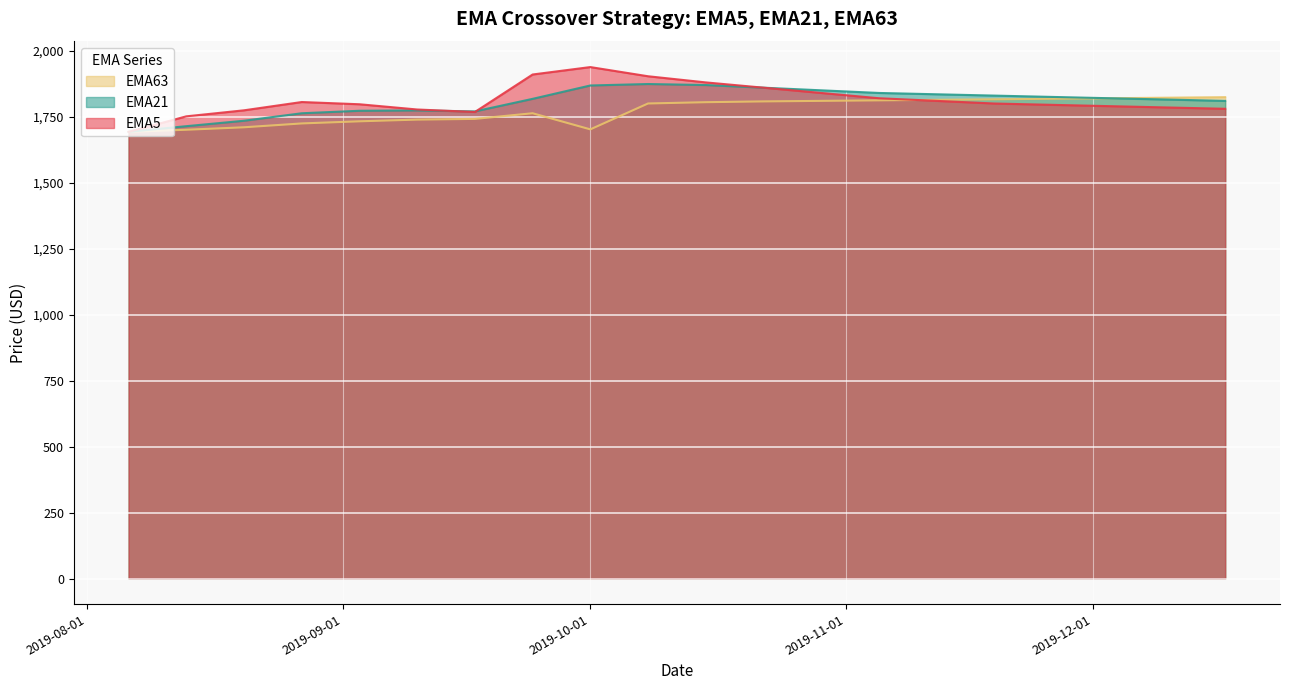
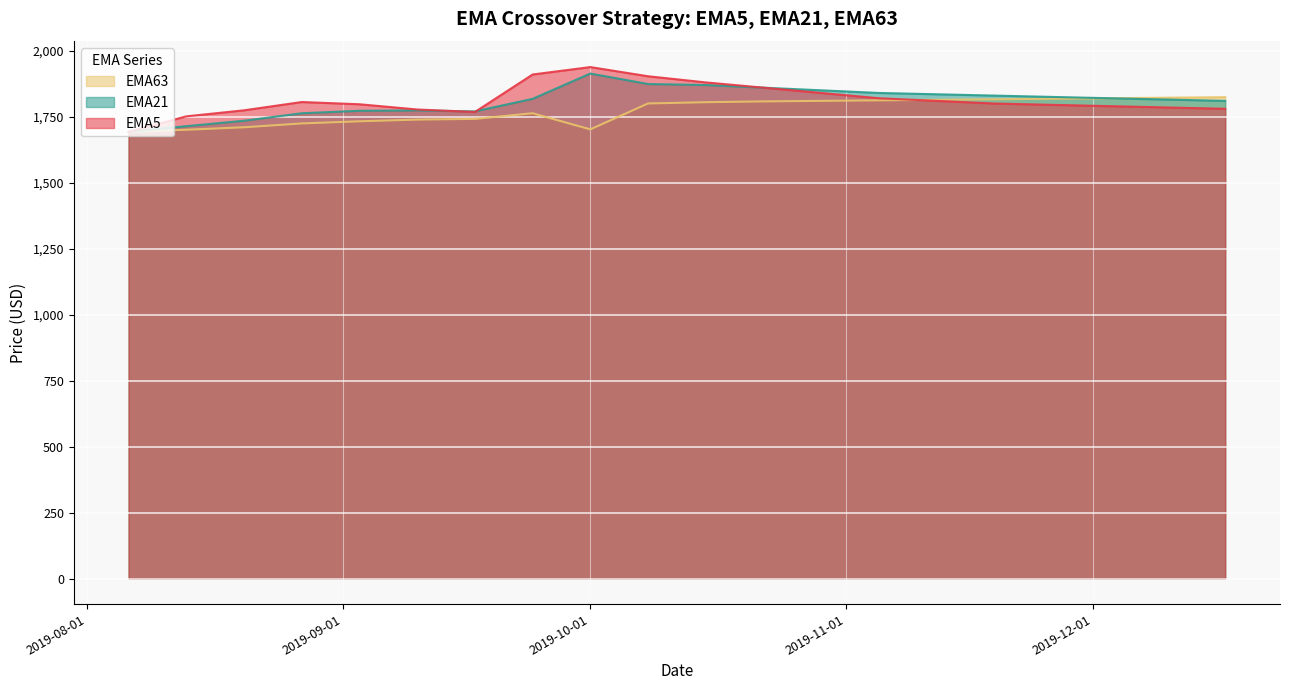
  {
    "EMA63": {
      "2019-10-01": "1,700"
    },
    "EMA21": {
-     "2019-10-01": "1,870"
+     "2019-10-01": "1,910"
    },
    "EMA5": {
      "2019-10-01": "1,940"
    }
  }
